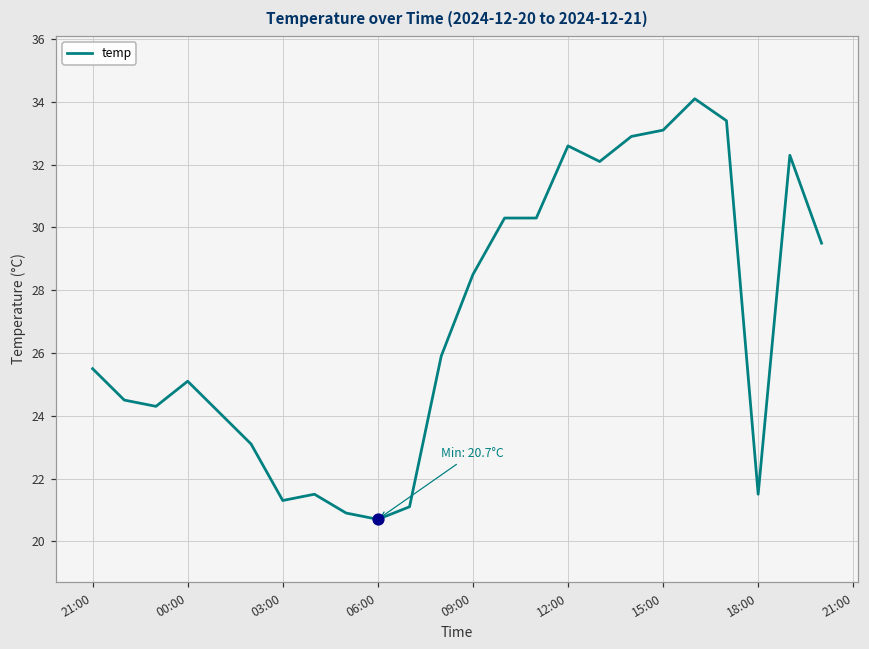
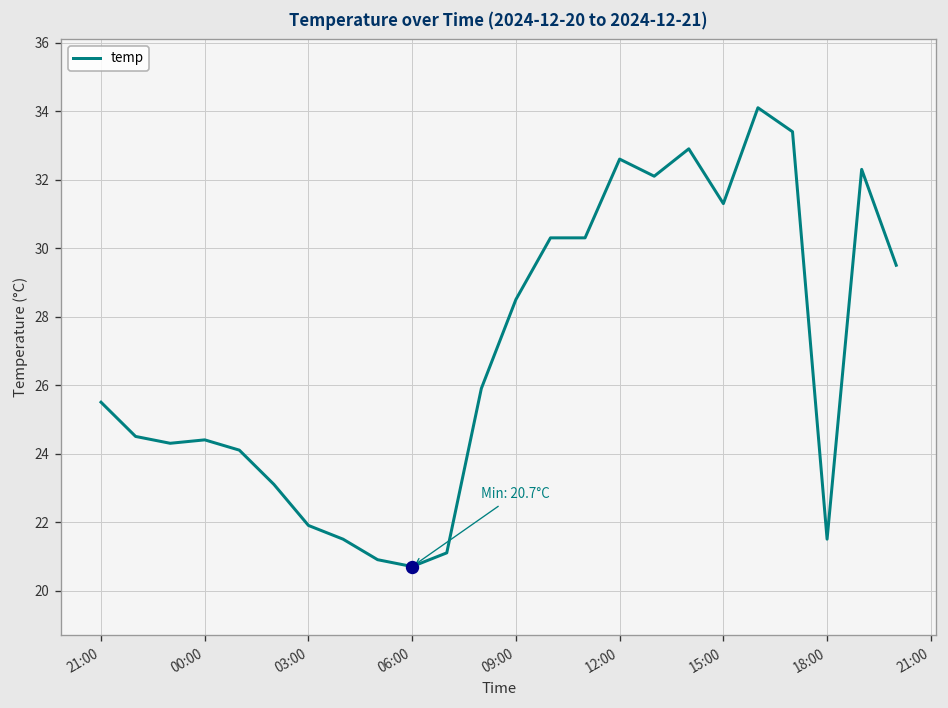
  {
    "temp": {
      "21:00": 25.5,
-     "00:00": 25.1,
-     "03:00": 21.3,
+     "00:00": 24.4,
+     "03:00": 21.9,
      "09:00": 28.5,
      "12:00": 32.6,
-     "15:00": 33.1,
+     "15:00": 31.3,
      "18:00": 21.5
    }
  }
